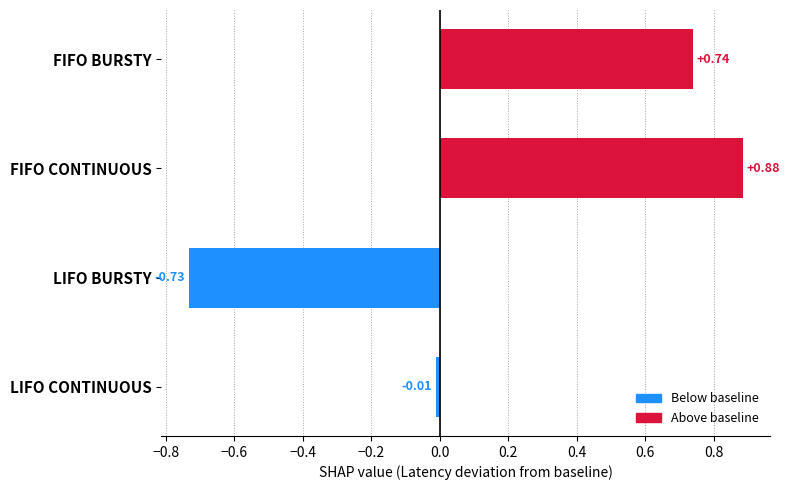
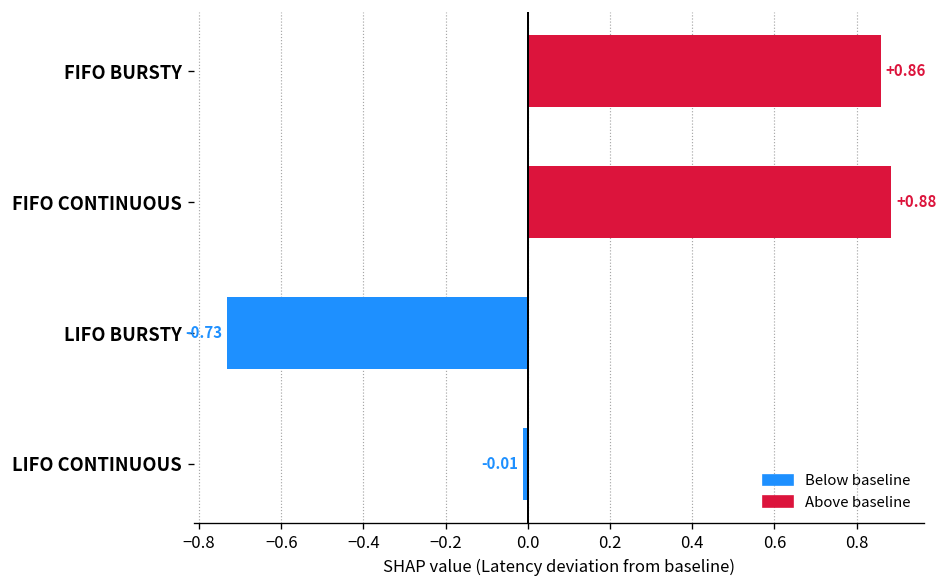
  {
-   "FIFO BURSTY": "+0.74",
+   "FIFO BURSTY": "+0.86",
    "FIFO CONTINUOUS": "+0.88",
    "LIFO BURSTY": "-0.73",
    "LIFO CONTINUOUS": "-0.01"
  }
